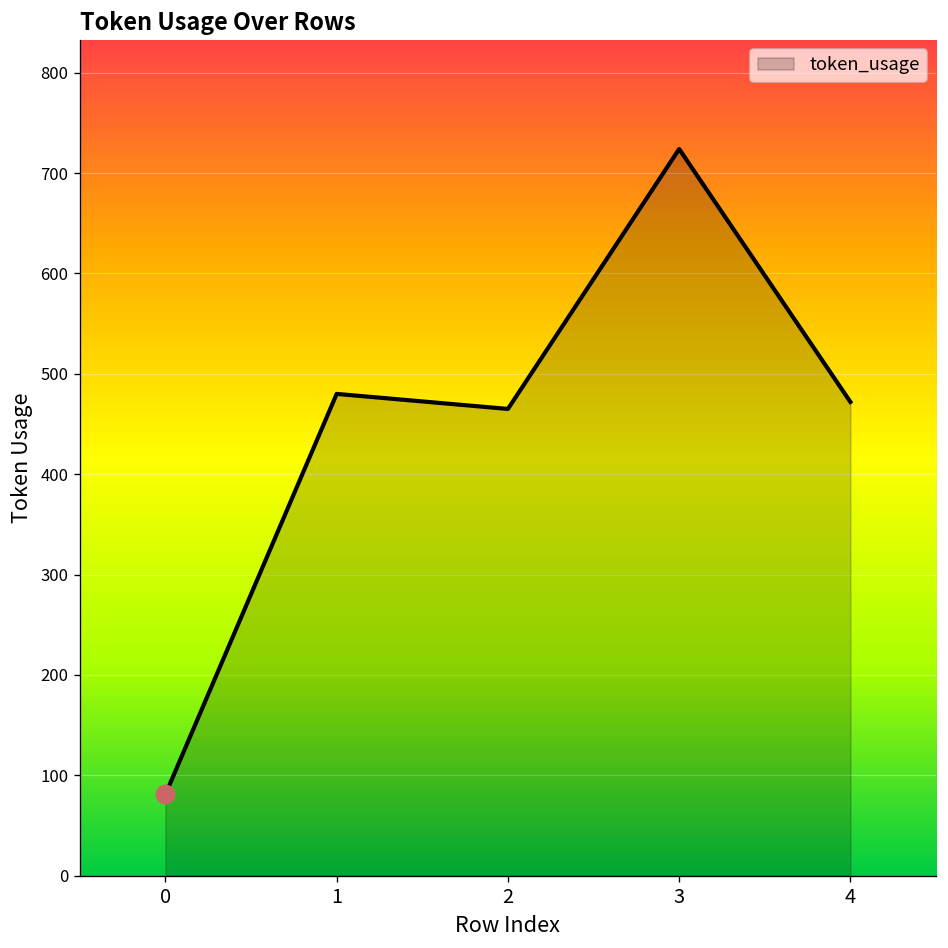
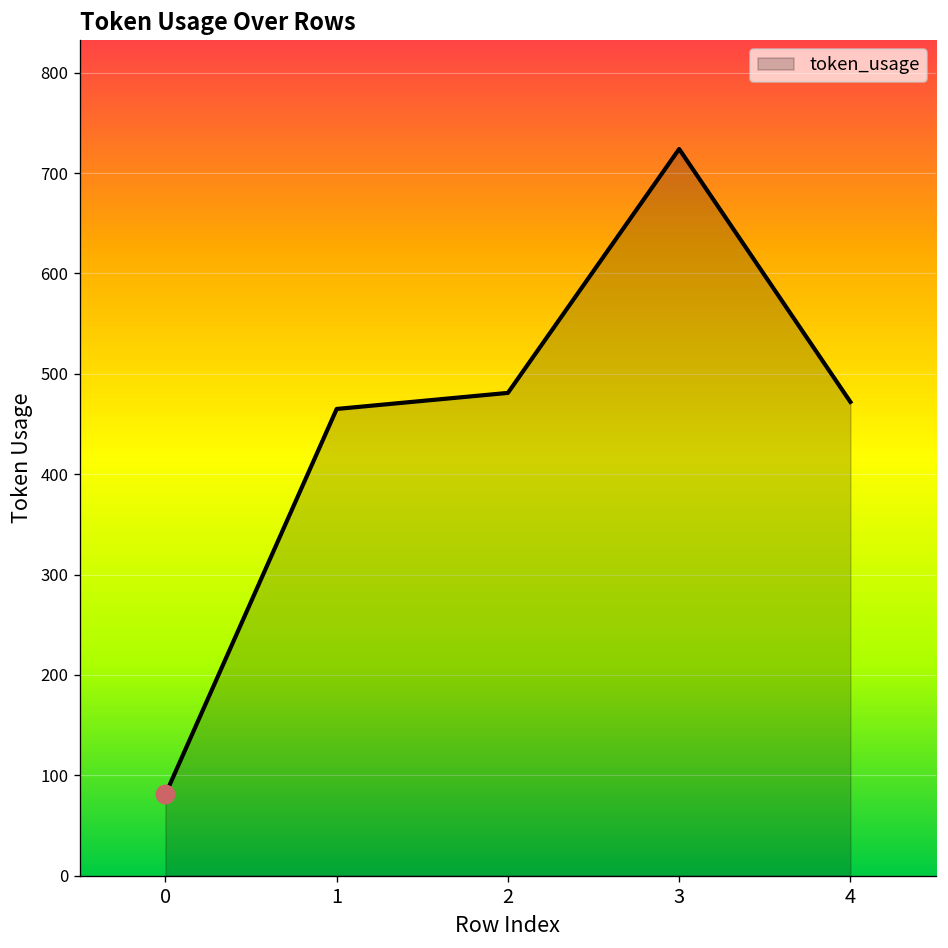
  {
    "token_usage": {
-     "1": 480,
-     "2": 470,
+     "1": 470,
+     "2": 480,
      "3": 720,
      "4": 470
    }
  }
